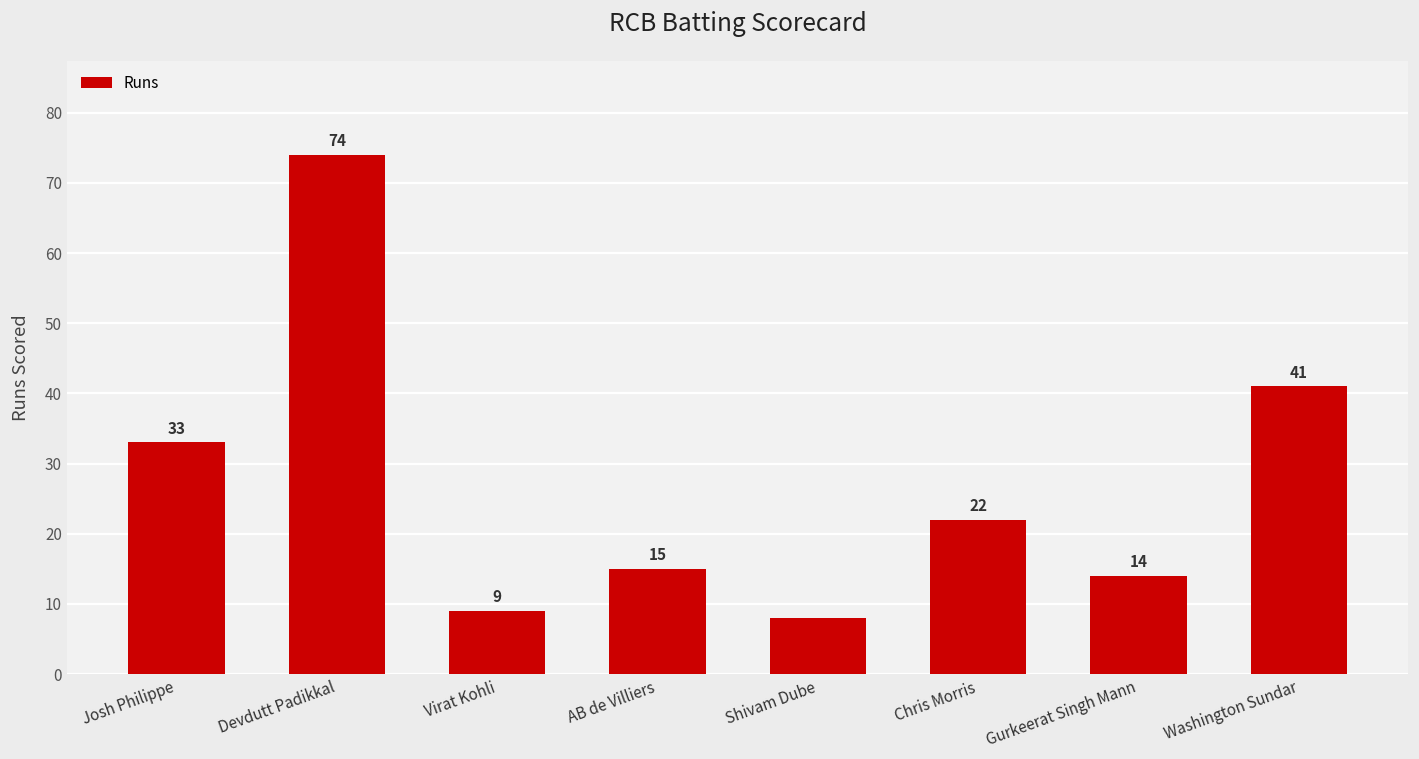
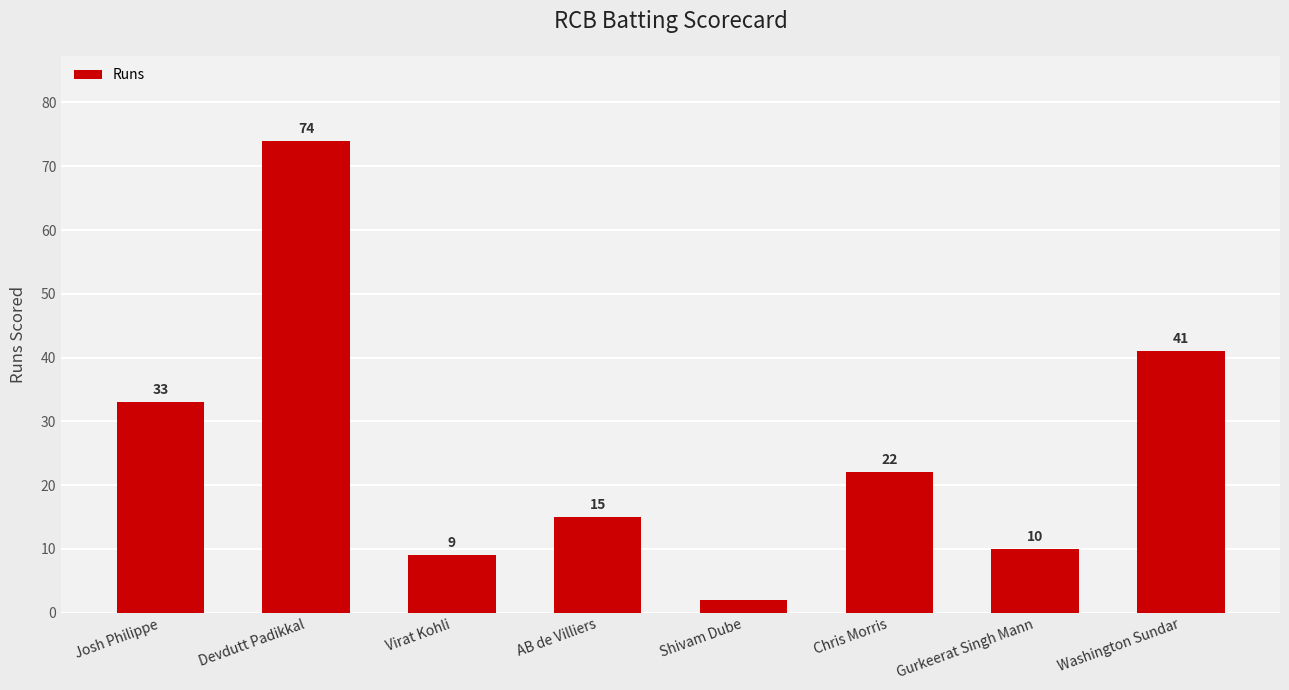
  {
    "Josh Philippe": 33,
    "Devdutt Padikkal": 74,
    "Virat Kohli": 9,
    "AB de Villiers": 15,
-   "Shivam Dube": 8,
+   "Shivam Dube": 2,
    "Chris Morris": 22,
-   "Gurkeerat Singh Mann": 14,
+   "Gurkeerat Singh Mann": 10,
    "Washington Sundar": 41
  }
